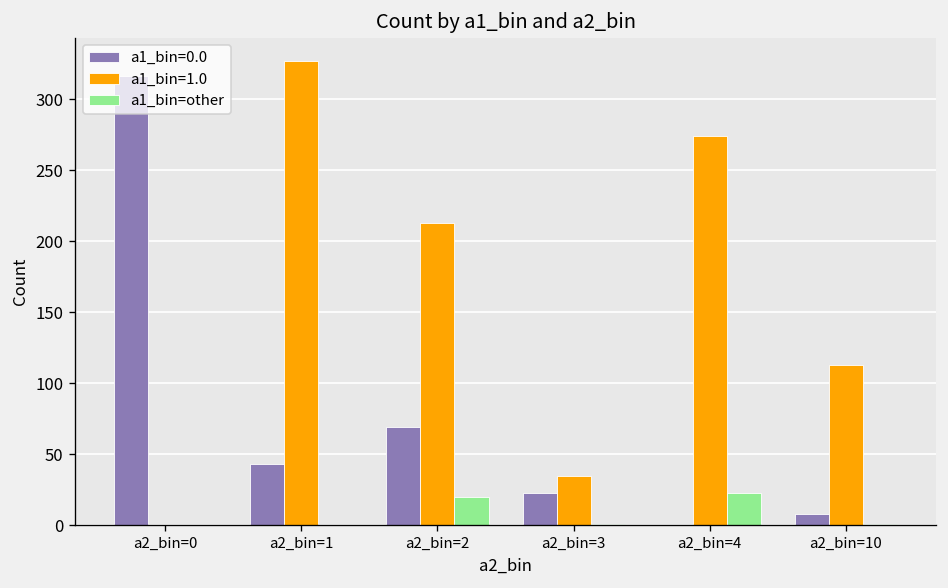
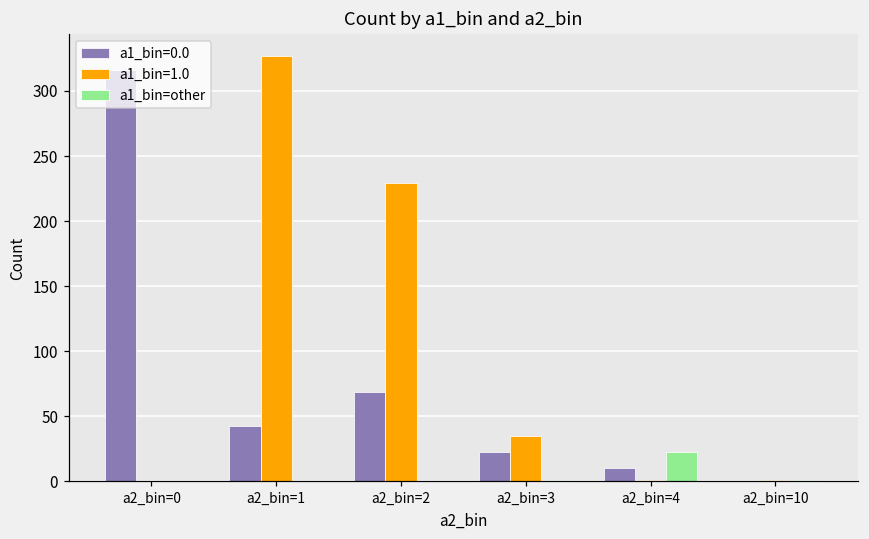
  {
    "a1_bin=0.0": {
      "a2_bin=1": 43,
      "a2_bin=2": 69,
      "a2_bin=3": 23,
-     "a2_bin=4": 0,
-     "a2_bin=10": 8
+     "a2_bin=4": 10,
+     "a2_bin=10": 0
    },
    "a1_bin=1.0": {
      "a2_bin=0": 0,
      "a2_bin=1": 327,
-     "a2_bin=2": 213,
+     "a2_bin=2": 229,
      "a2_bin=3": 35,
-     "a2_bin=4": 274,
-     "a2_bin=10": 113
+     "a2_bin=4": 1,
+     "a2_bin=10": 1
    },
    "a1_bin=other": {
      "a2_bin=0": 0,
      "a2_bin=1": 0,
-     "a2_bin=2": 20,
+     "a2_bin=2": 0,
      "a2_bin=4": 23
    }
  }
